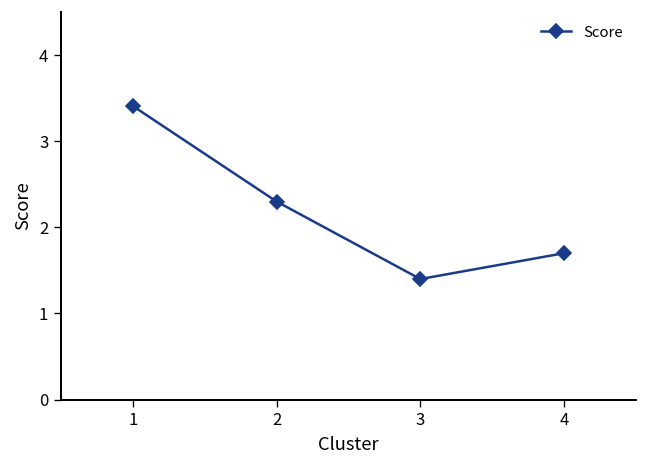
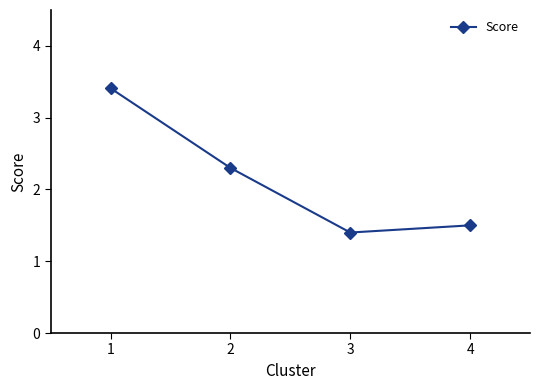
  {
    "1": 3.4,
    "2": 2.3,
    "3": 1.4,
-   "4": 1.7
+   "4": 1.5
  }
